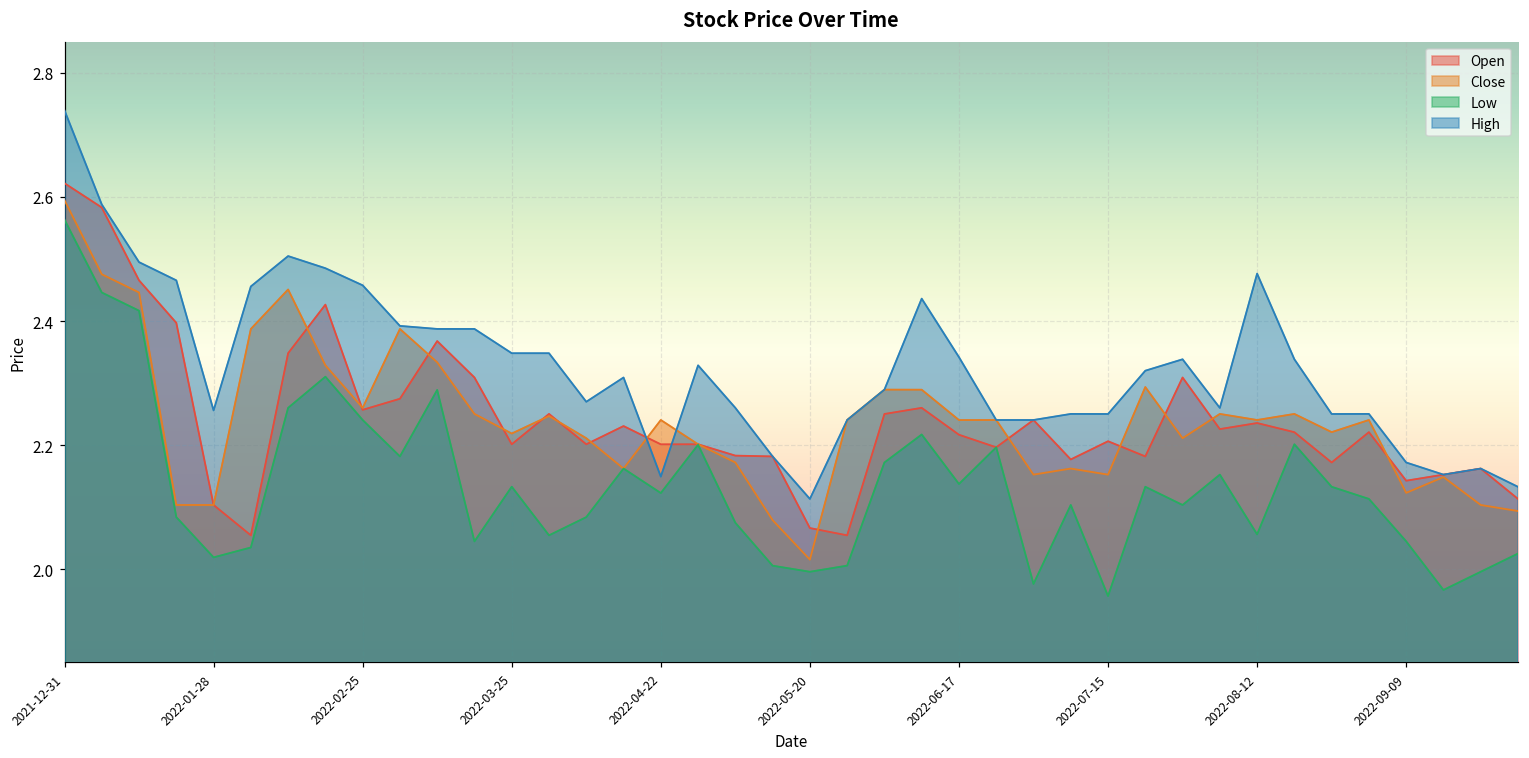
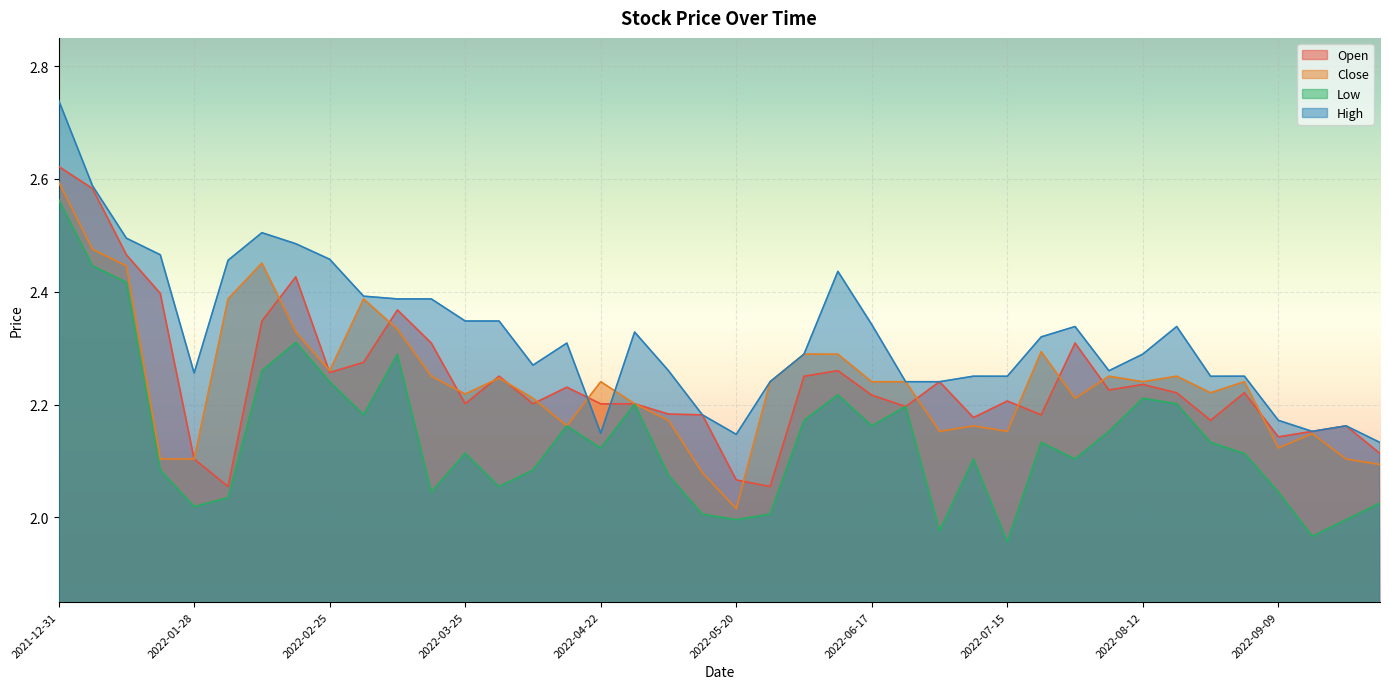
  {
    "Low": {
      "2021-12-31": 2.56,
      "2022-01-28": 2.02,
      "2022-02-25": 2.24,
-     "2022-03-25": 2.13,
+     "2022-03-25": 2.11,
      "2022-04-22": 2.12,
      "2022-05-20": 2.00,
-     "2022-06-17": 2.14,
+     "2022-06-17": 2.16,
      "2022-07-15": 1.96,
-     "2022-08-12": 2.06,
+     "2022-08-12": 2.21,
      "2022-09-09": 2.04
    },
    "High": {
      "2021-12-31": 2.74,
      "2022-01-28": 2.26,
      "2022-02-25": 2.46,
      "2022-03-25": 2.35,
      "2022-04-22": 2.15,
-     "2022-05-20": 2.11,
+     "2022-05-20": 2.15,
      "2022-06-17": 2.34,
      "2022-07-15": 2.25,
-     "2022-08-12": 2.48,
+     "2022-08-12": 2.29,
      "2022-09-09": 2.17
    }
  }
